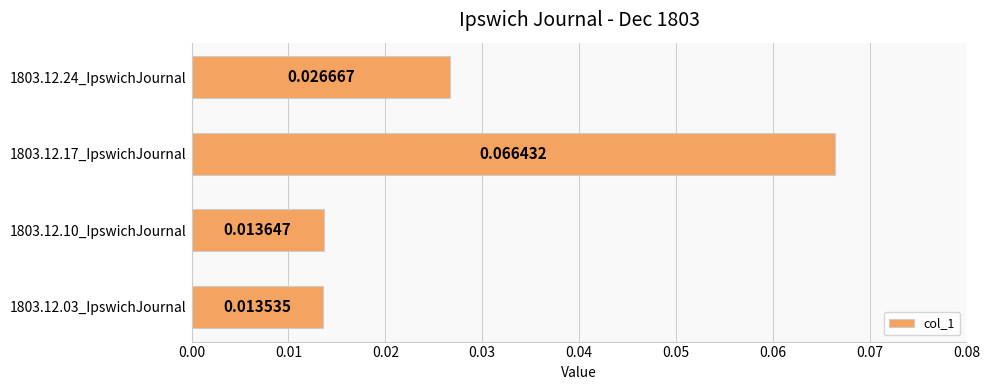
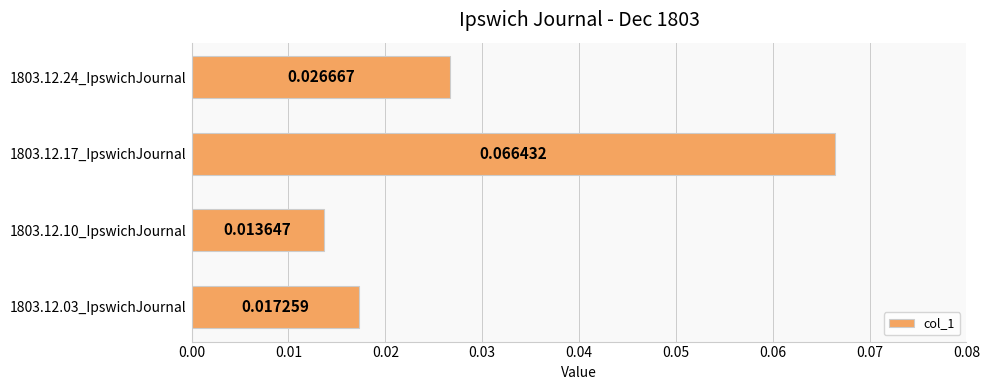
  {
    "1803.12.24_IpswichJournal": 0.026667,
    "1803.12.17_IpswichJournal": 0.066432,
    "1803.12.10_IpswichJournal": 0.013647,
-   "1803.12.03_IpswichJournal": 0.013535
+   "1803.12.03_IpswichJournal": 0.017259
  }
